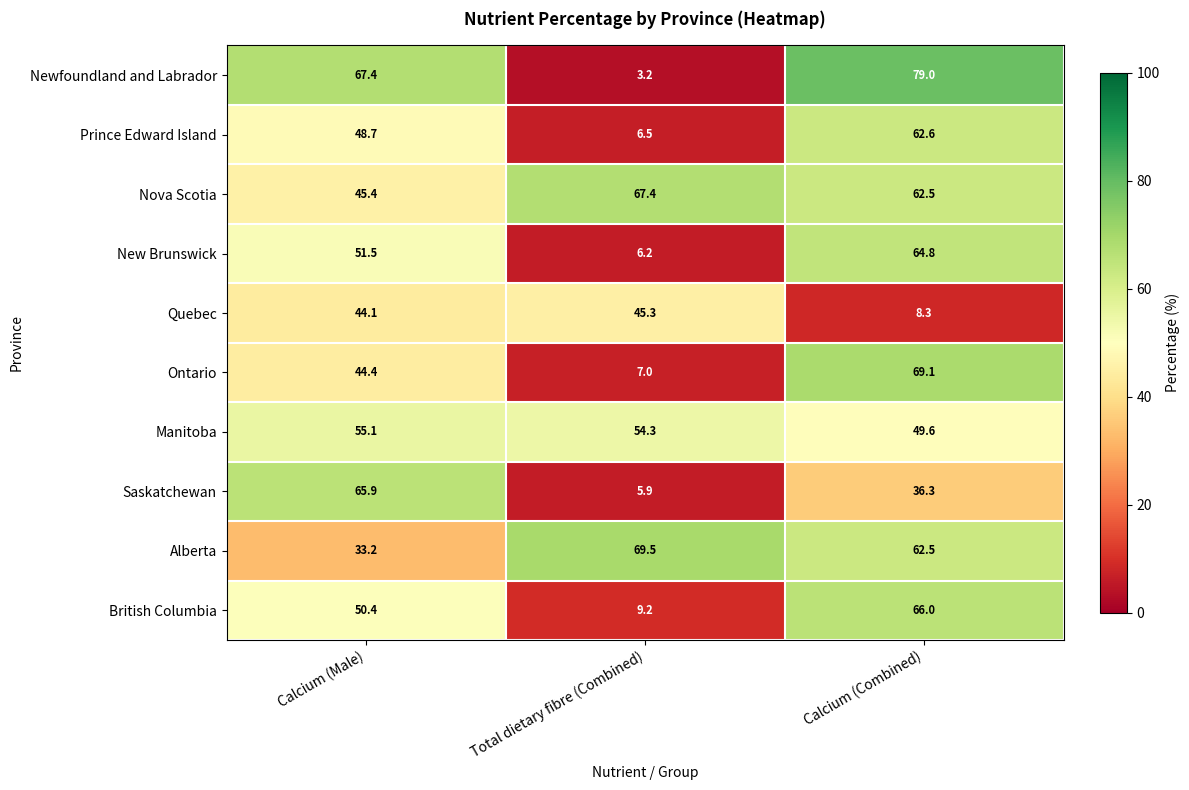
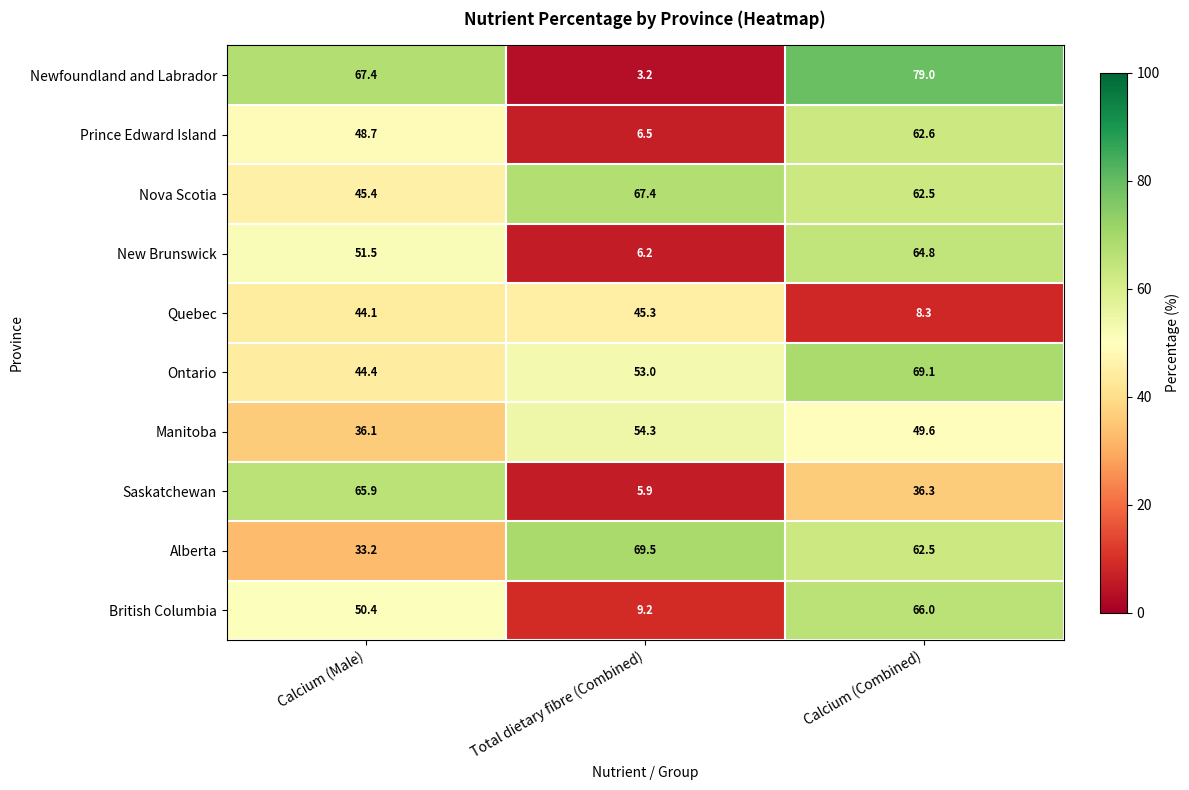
  {
    "Newfoundland and Labrador": {
      "Calcium (Male)": 67.4,
      "Total dietary fibre (Combined)": 3.2,
      "Calcium (Combined)": 79.0
    },
    "Prince Edward Island": {
      "Calcium (Male)": 48.7,
      "Total dietary fibre (Combined)": 6.5,
      "Calcium (Combined)": 62.6
    },
    "Nova Scotia": {
      "Calcium (Male)": 45.4,
      "Total dietary fibre (Combined)": 67.4,
      "Calcium (Combined)": 62.5
    },
    "New Brunswick": {
      "Calcium (Male)": 51.5,
      "Total dietary fibre (Combined)": 6.2,
      "Calcium (Combined)": 64.8
    },
    "Quebec": {
      "Calcium (Male)": 44.1,
      "Total dietary fibre (Combined)": 45.3,
      "Calcium (Combined)": 8.3
    },
    "Ontario": {
      "Calcium (Male)": 44.4,
-     "Total dietary fibre (Combined)": 7.0,
+     "Total dietary fibre (Combined)": 53.0,
      "Calcium (Combined)": 69.1
    },
    "Manitoba": {
-     "Calcium (Male)": 55.1,
+     "Calcium (Male)": 36.1,
      "Total dietary fibre (Combined)": 54.3,
      "Calcium (Combined)": 49.6
    },
    "Saskatchewan": {
      "Calcium (Male)": 65.9,
      "Total dietary fibre (Combined)": 5.9,
      "Calcium (Combined)": 36.3
    },
    "Alberta": {
      "Calcium (Male)": 33.2,
      "Total dietary fibre (Combined)": 69.5,
      "Calcium (Combined)": 62.5
    },
    "British Columbia": {
      "Calcium (Male)": 50.4,
      "Total dietary fibre (Combined)": 9.2,
      "Calcium (Combined)": 66.0
    }
  }
